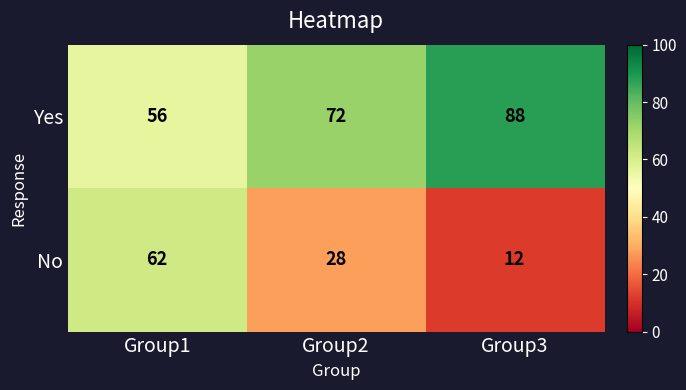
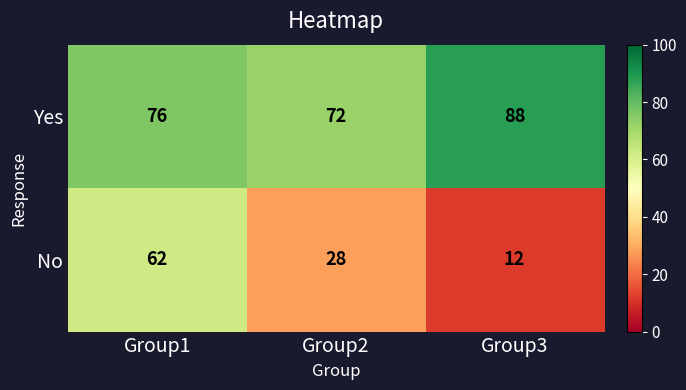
  {
    "Yes": {
-     "Group1": 56,
+     "Group1": 76,
      "Group2": 72,
      "Group3": 88
    },
    "No": {
      "Group1": 62,
      "Group2": 28,
      "Group3": 12
    }
  }
